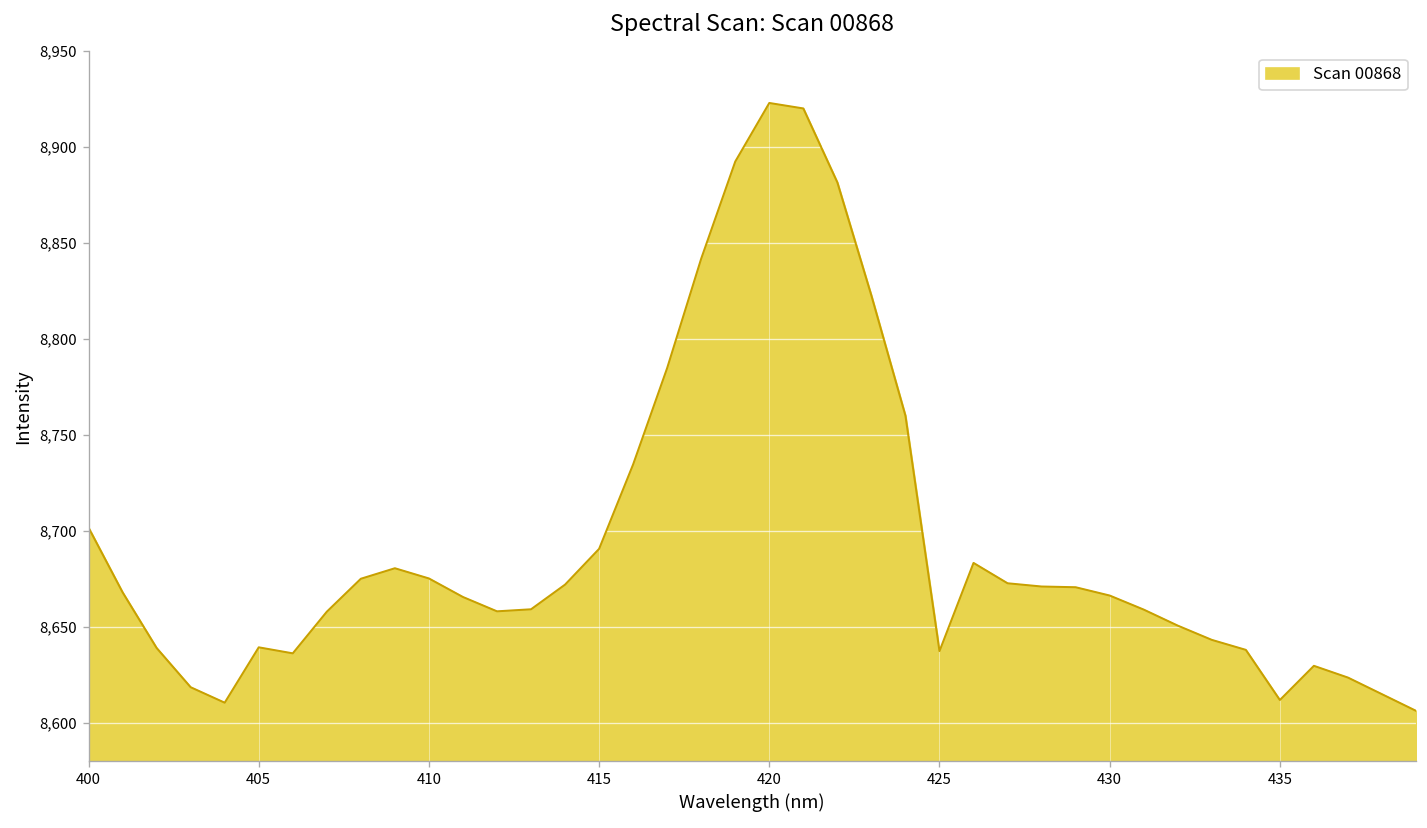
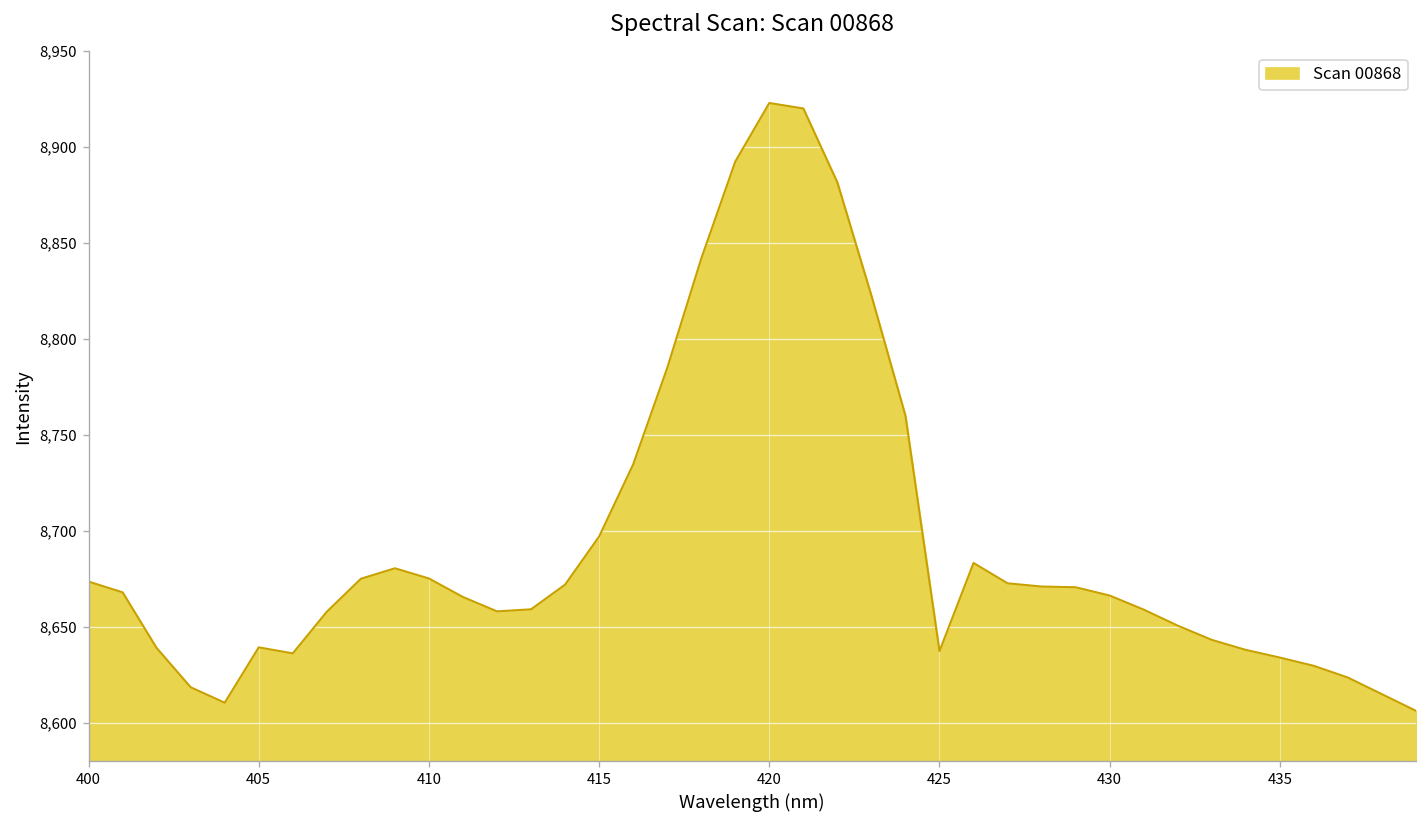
  {
-   "400": "8,702",
+   "400": "8,674",
    "405": "8,639",
    "410": "8,675",
-   "415": "8,691",
+   "415": "8,697",
    "420": "8,923",
    "425": "8,637",
    "430": "8,666",
-   "435": "8,612"
+   "435": "8,634"
  }
